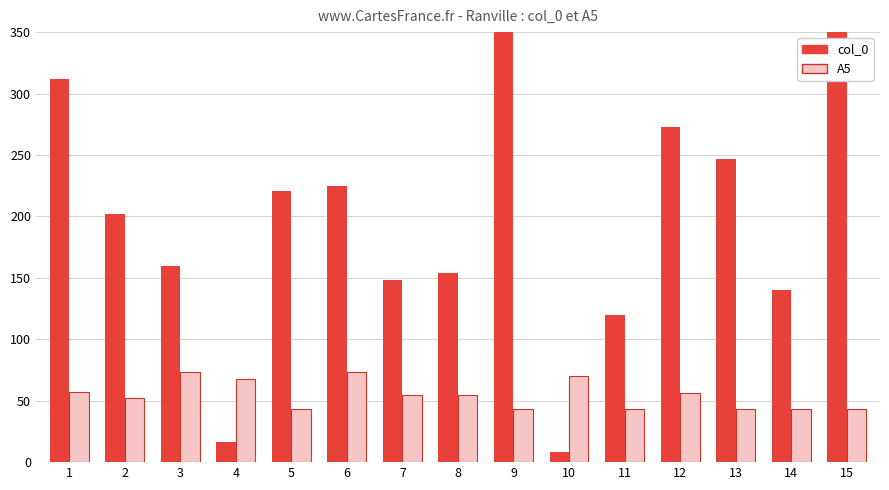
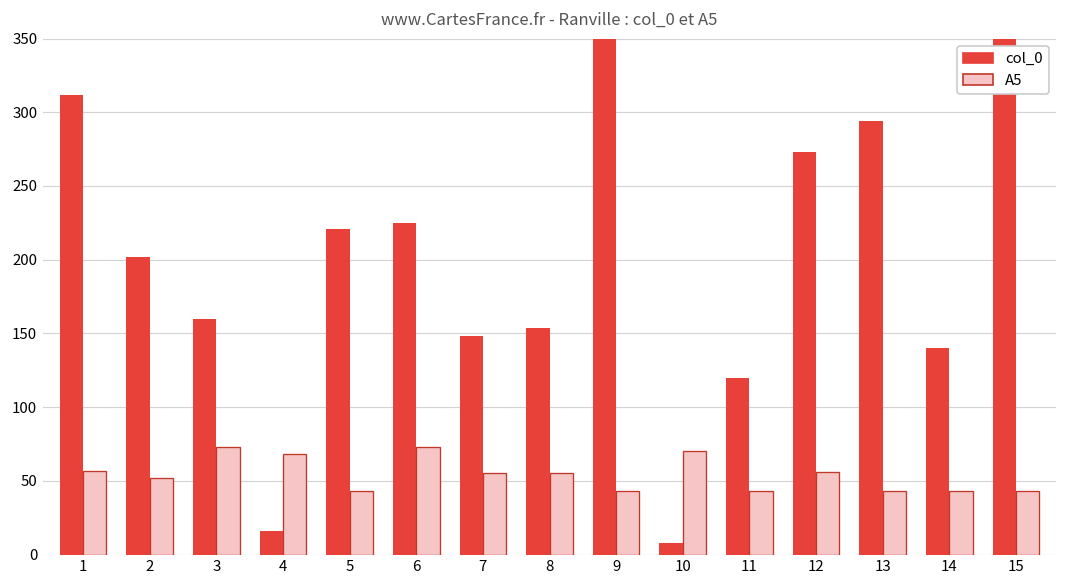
  {
    "col_0": {
      "1": 312,
      "2": 202,
      "3": 160,
      "4": 16,
      "5": 221,
      "6": 225,
      "7": 148,
      "8": 154,
      "10": 8,
      "11": 120,
      "12": 273,
-     "13": 247,
+     "13": 294,
      "14": 140
    },
    "A5": {
      "1": 57,
      "2": 52,
      "3": 73,
      "4": 68,
      "5": 43,
      "6": 73,
      "7": 55,
      "8": 55,
      "9": 43,
      "10": 70,
      "11": 43,
      "12": 56,
      "13": 43,
      "14": 43,
      "15": 43
    }
  }
